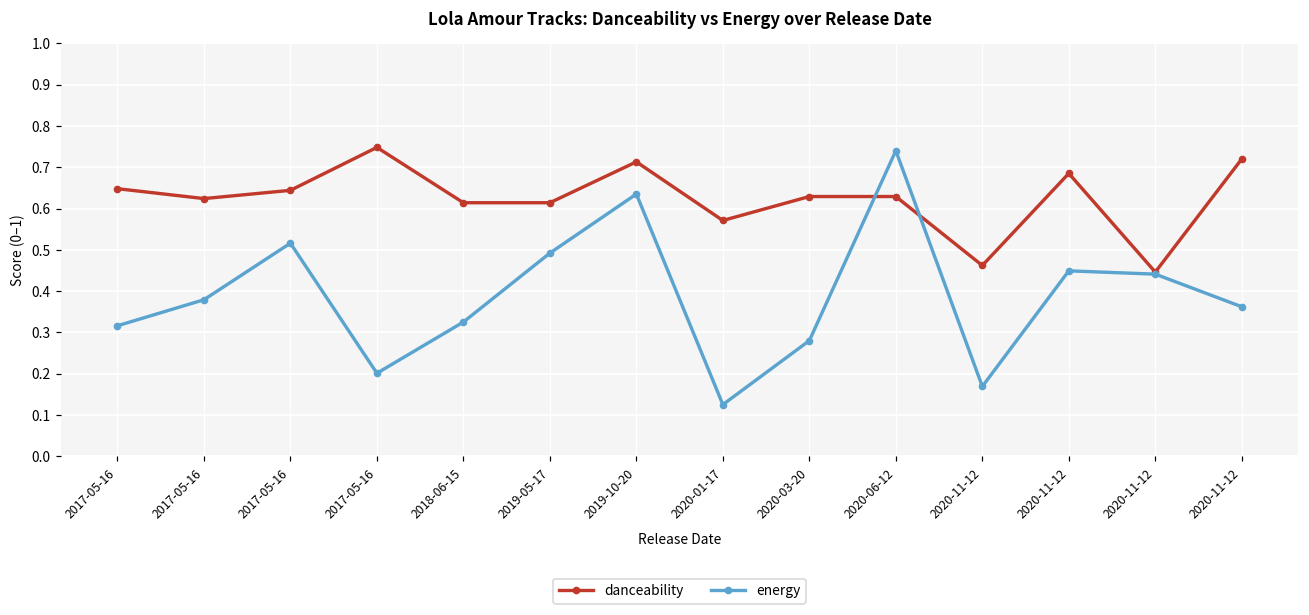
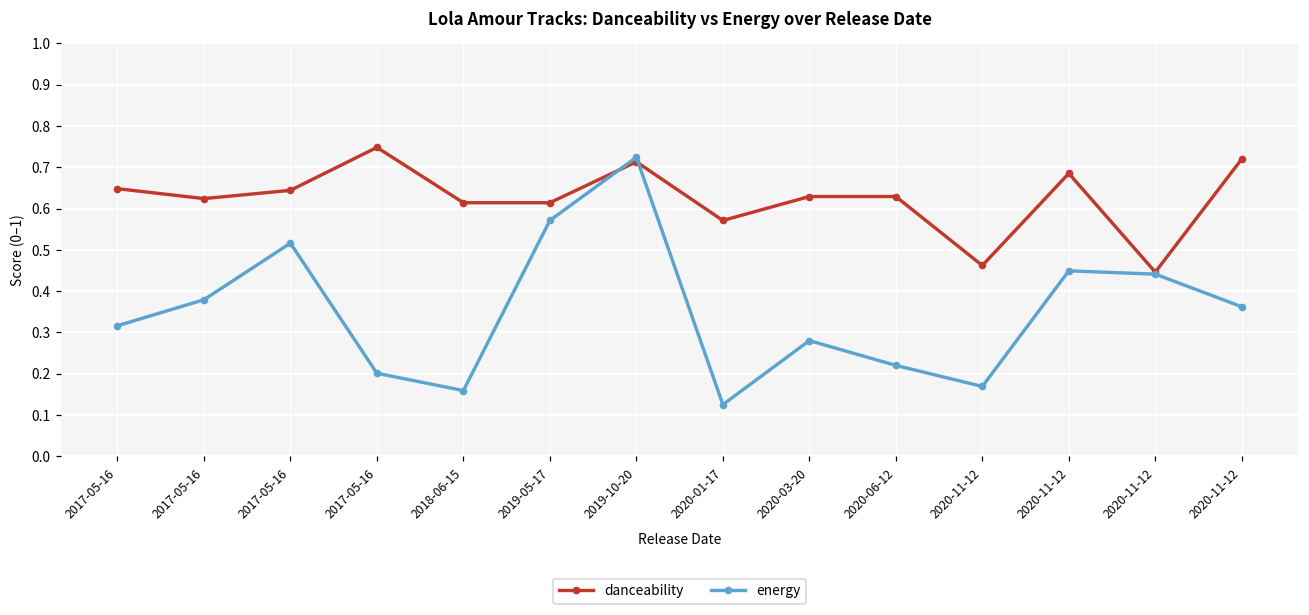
  {
    "danceability": {
      "2018-06-15": 0.61,
      "2019-05-17": 0.61,
      "2019-10-20": 0.71,
      "2020-01-17": 0.57,
      "2020-03-20": 0.63,
      "2020-06-12": 0.63
    },
    "energy": {
-     "2018-06-15": 0.33,
-     "2019-05-17": 0.49,
-     "2019-10-20": 0.64,
+     "2018-06-15": 0.16,
+     "2019-05-17": 0.57,
+     "2019-10-20": 0.72,
      "2020-01-17": 0.13,
      "2020-03-20": 0.28,
-     "2020-06-12": 0.74
+     "2020-06-12": 0.22
    }
  }
